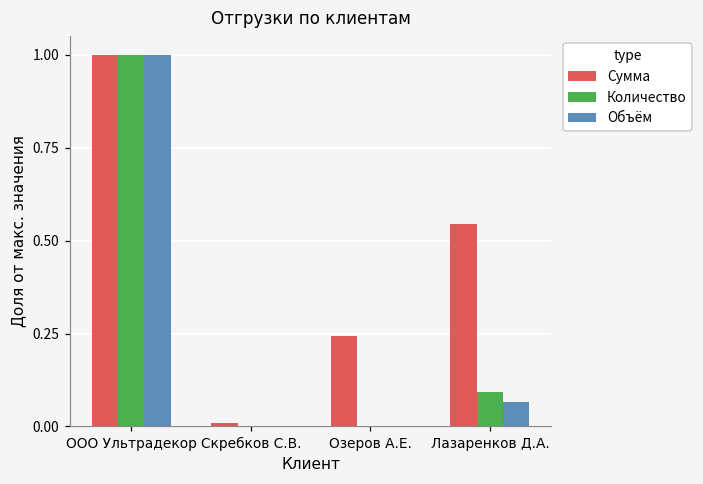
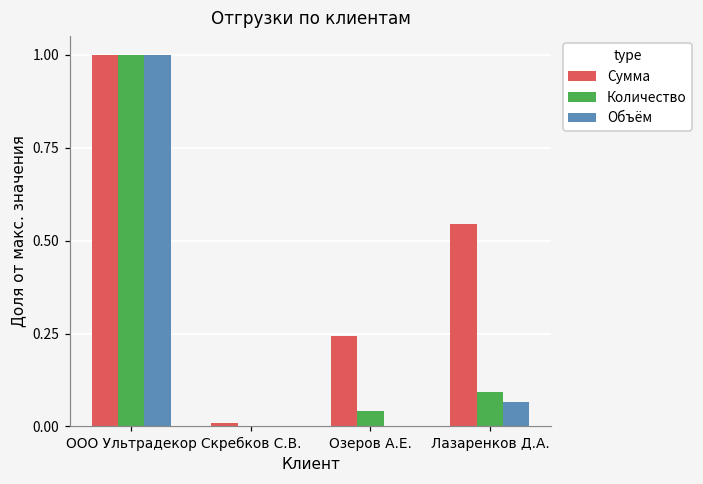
  {
    "Сумма": {
      "ООО Ультрадекор": 1.00,
      "Скребков С.В.": 0.01,
      "Озеров А.Е.": 0.24,
      "Лазаренков Д.А.": 0.54
    },
    "Количество": {
      "ООО Ультрадекор": 1.00,
-     "Озеров А.Е.": 0.00,
+     "Озеров А.Е.": 0.04,
      "Лазаренков Д.А.": 0.09
    },
    "Объём": {
      "ООО Ультрадекор": 1.00,
      "Скребков С.В.": 0.00,
      "Озеров А.Е.": 0.00,
      "Лазаренков Д.А.": 0.07
    }
  }
